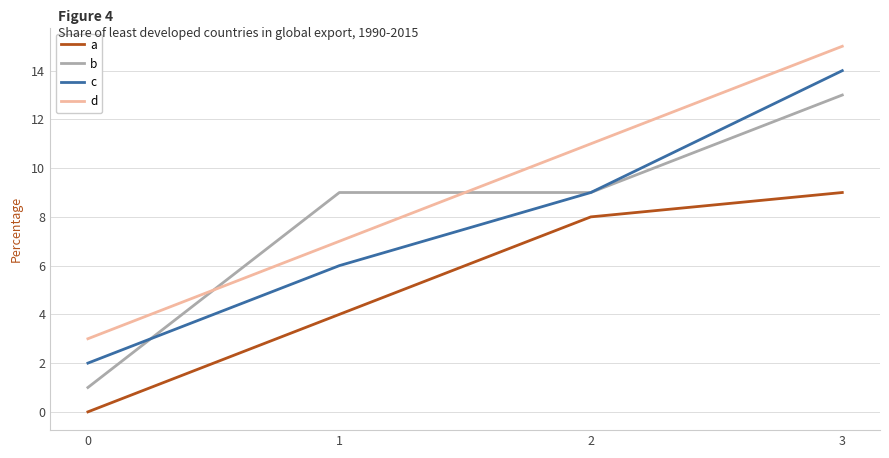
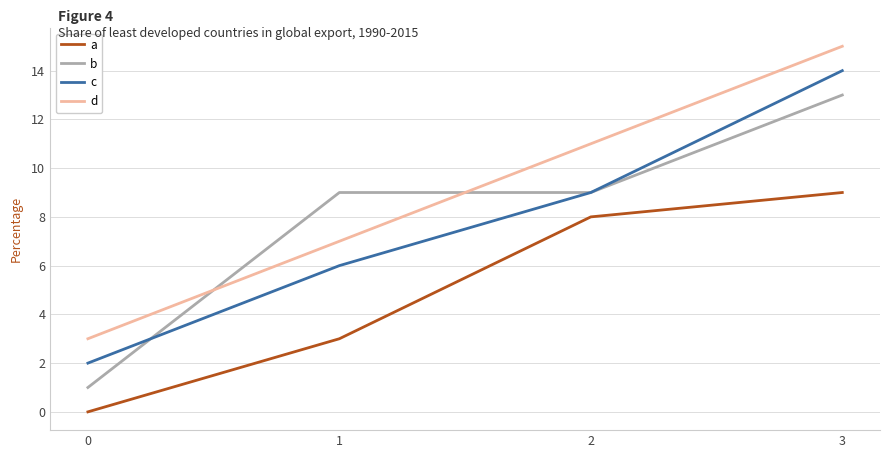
  {
    "a": {
      "0": 0,
-     "1": 4,
+     "1": 3,
      "2": 8,
      "3": 9
    },
    "b": {
      "0": 1,
      "1": 9,
      "3": 13
    },
    "c": {
      "0": 2,
      "1": 6,
      "3": 14
    },
    "d": {
      "0": 3,
      "1": 7,
      "2": 11,
      "3": 15
    }
  }
